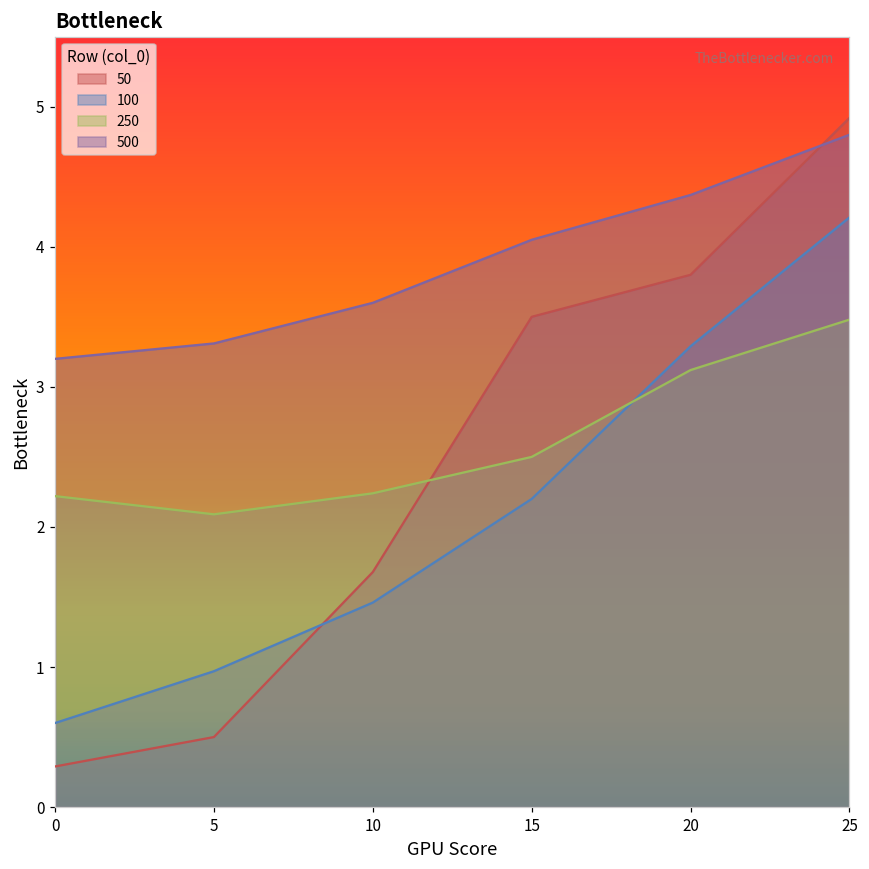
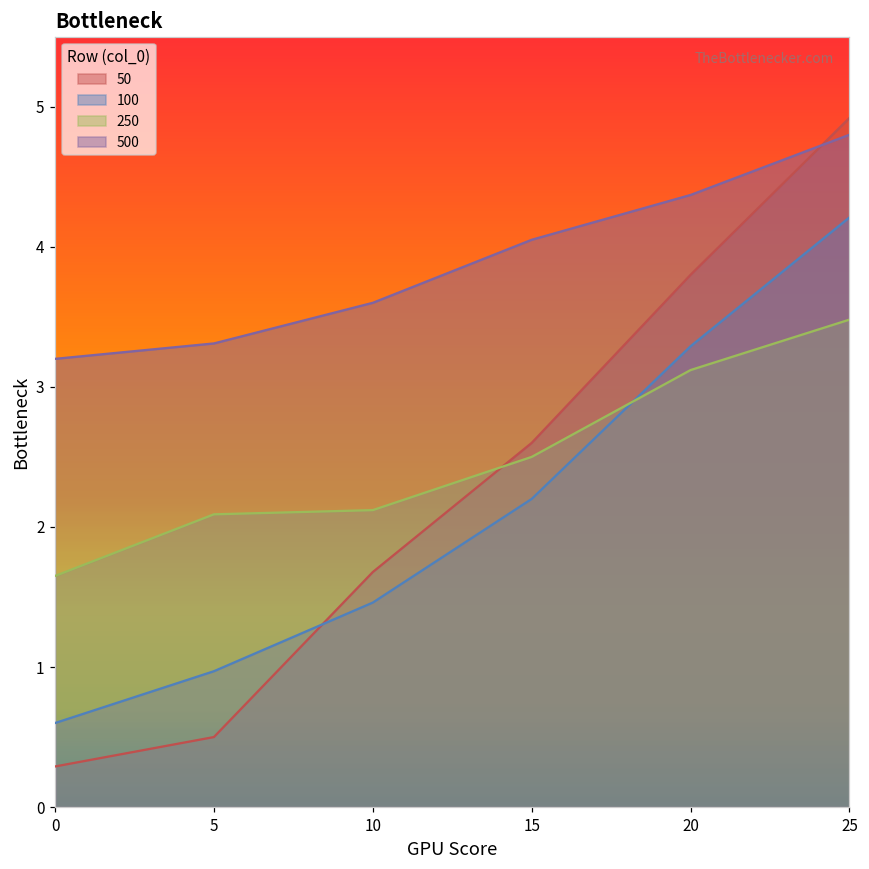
  {
    "50": {
      "0": 0.3,
      "5": 0.5,
      "10": 1.68,
-     "15": 3.5,
+     "15": 2.6,
      "20": 3.8,
      "25": 4.92
    },
    "250": {
-     "0": 2.22,
+     "0": 1.65,
      "5": 2.09,
-     "10": 2.24,
+     "10": 2.12,
      "15": 2.50,
      "20": 3.12,
      "25": 3.48
    }
  }
